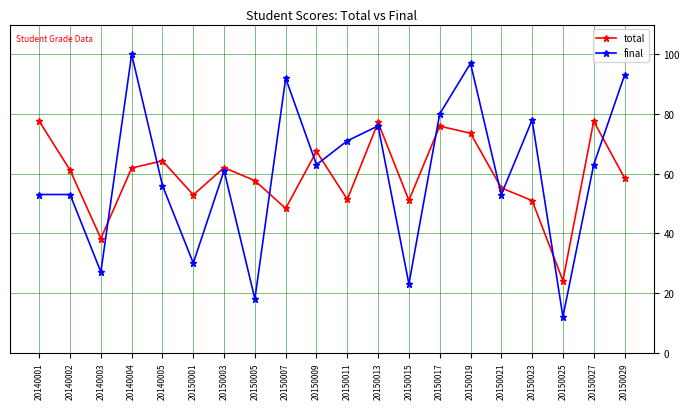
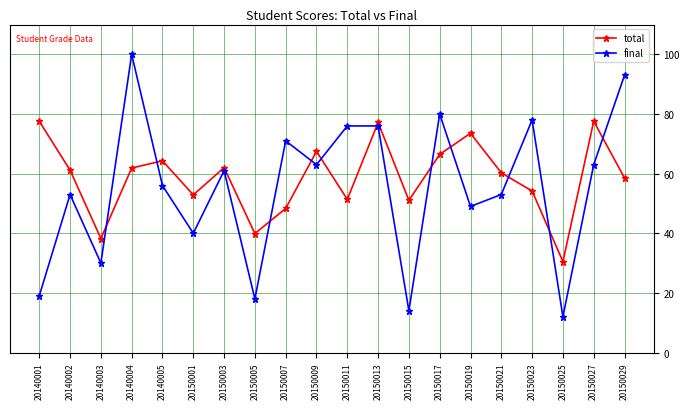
  {
    "total": {
      "20140001": 78,
      "20140002": 61,
      "20140003": 38,
      "20140004": 62,
      "20140005": 64,
      "20150001": 53,
      "20150003": 62,
-     "20150005": 58,
+     "20150005": 40,
      "20150007": 48,
      "20150009": 67,
      "20150011": 51,
      "20150013": 77,
      "20150015": 51,
-     "20150017": 76,
+     "20150017": 66,
      "20150019": 74,
-     "20150021": 55,
-     "20150023": 51,
-     "20150025": 24,
+     "20150021": 60,
+     "20150023": 54,
+     "20150025": 31,
      "20150027": 78,
      "20150029": 59
    },
    "final": {
-     "20140001": 53,
+     "20140001": 19,
      "20140002": 53,
-     "20140003": 27,
+     "20140003": 30,
      "20140004": 100,
      "20140005": 56,
-     "20150001": 30,
+     "20150001": 40,
      "20150003": 61,
      "20150005": 18,
-     "20150007": 92,
+     "20150007": 71,
      "20150009": 63,
-     "20150011": 71,
+     "20150011": 76,
      "20150013": 76,
-     "20150015": 23,
+     "20150015": 14,
      "20150017": 80,
-     "20150019": 97,
+     "20150019": 49,
      "20150021": 53,
      "20150023": 78,
      "20150025": 12,
      "20150027": 63,
      "20150029": 93
    }
  }
